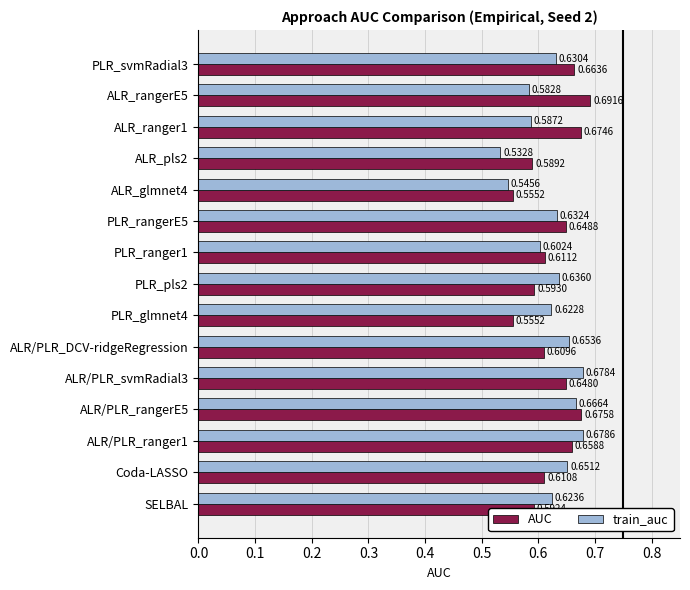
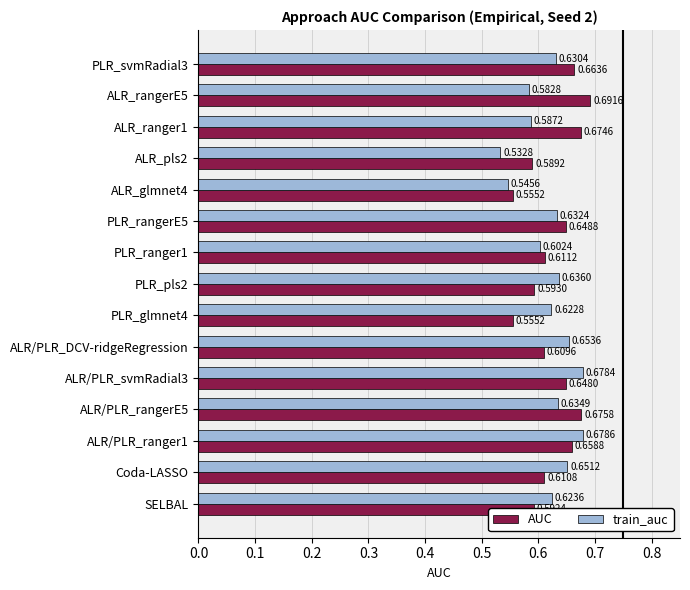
  {
    "AUC": {
      "PLR_svmRadial3": 0.6636,
      "ALR_rangerE5": 0.6916,
      "ALR_ranger1": 0.6746,
      "ALR_pls2": 0.5892,
      "ALR_glmnet4": 0.5552,
      "PLR_rangerE5": 0.6488,
      "PLR_ranger1": 0.6112,
      "PLR_pls2": 0.5930,
      "PLR_glmnet4": 0.5552,
      "ALR/PLR_DCV-ridgeRegression": 0.6096,
      "ALR/PLR_svmRadial3": 0.6480,
      "ALR/PLR_rangerE5": 0.6758,
      "ALR/PLR_ranger1": 0.6588,
      "Coda-LASSO": 0.6108
    },
    "train_auc": {
      "PLR_svmRadial3": 0.6304,
      "ALR_rangerE5": 0.5828,
      "ALR_ranger1": 0.5872,
      "ALR_pls2": 0.5328,
      "ALR_glmnet4": 0.5456,
      "PLR_rangerE5": 0.6324,
      "PLR_ranger1": 0.6024,
      "PLR_pls2": 0.6360,
      "PLR_glmnet4": 0.6228,
      "ALR/PLR_DCV-ridgeRegression": 0.6536,
      "ALR/PLR_svmRadial3": 0.6784,
-     "ALR/PLR_rangerE5": 0.6664,
+     "ALR/PLR_rangerE5": 0.6349,
      "ALR/PLR_ranger1": 0.6786,
      "Coda-LASSO": 0.6512,
      "SELBAL": 0.6236
    }
  }
